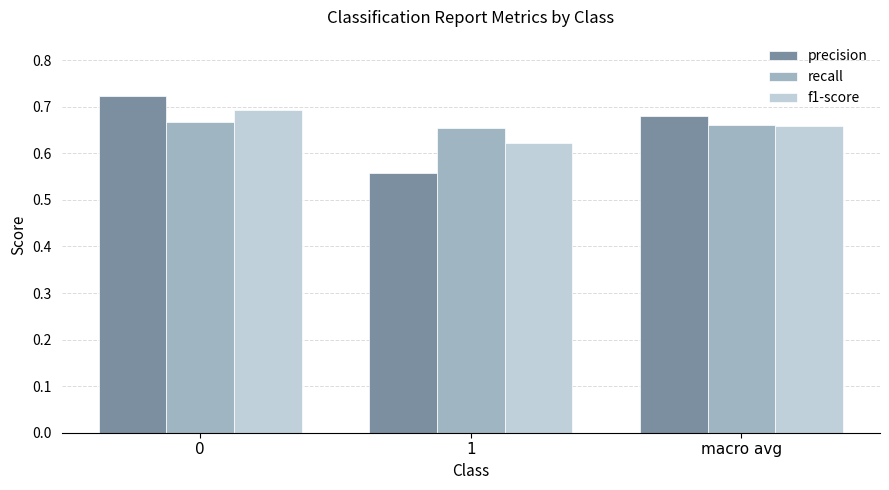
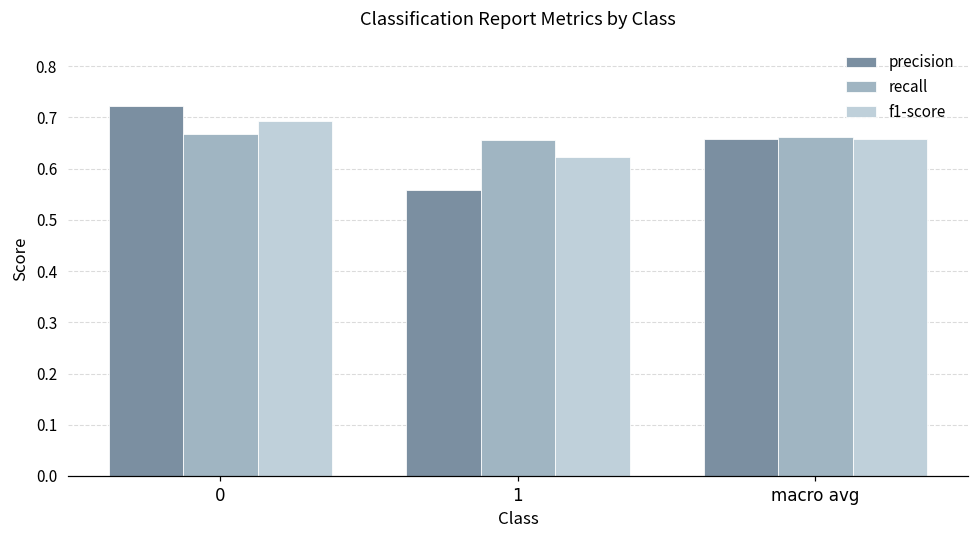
  {
    "precision": {
      "0": 0.72,
      "1": 0.56,
-     "macro avg": 0.68
+     "macro avg": 0.66
    }
  }
